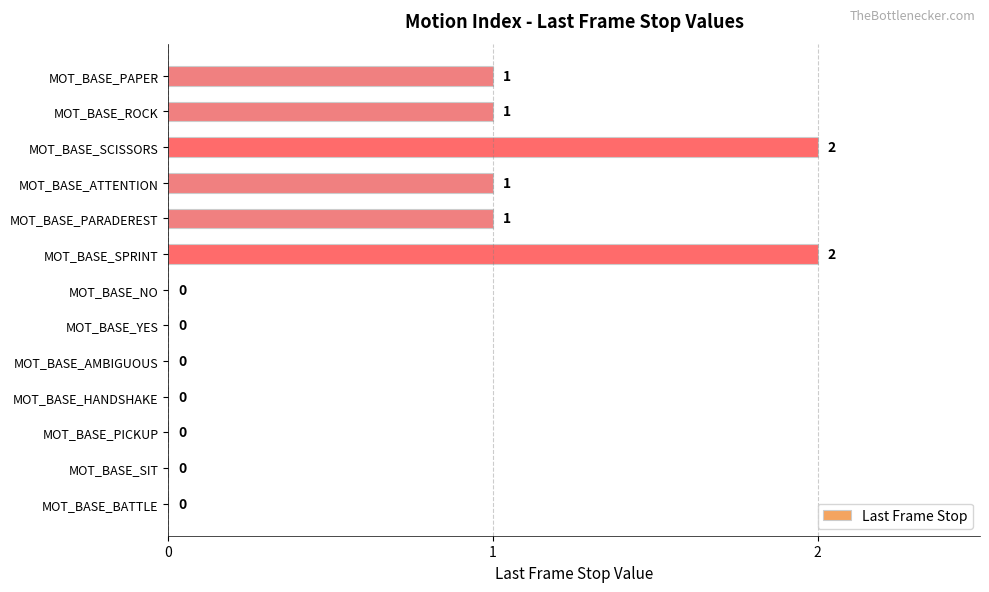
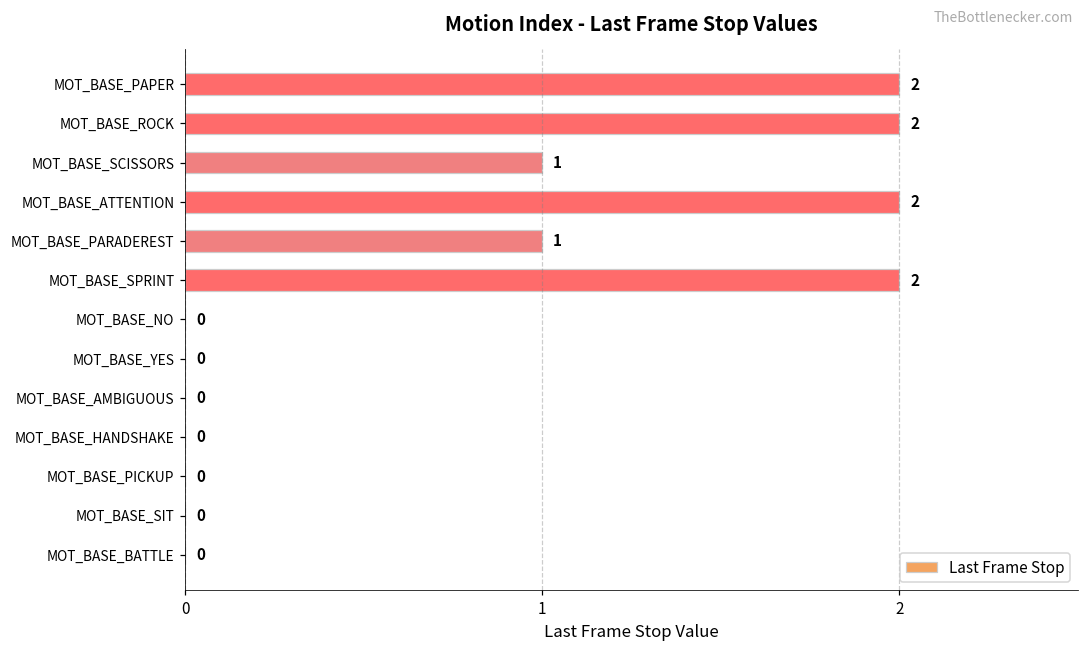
  {
-   "MOT_BASE_PAPER": 1,
-   "MOT_BASE_ROCK": 1,
-   "MOT_BASE_SCISSORS": 2,
-   "MOT_BASE_ATTENTION": 1,
+   "MOT_BASE_PAPER": 2,
+   "MOT_BASE_ROCK": 2,
+   "MOT_BASE_SCISSORS": 1,
+   "MOT_BASE_ATTENTION": 2,
    "MOT_BASE_PARADEREST": 1,
    "MOT_BASE_SPRINT": 2,
    "MOT_BASE_NO": 0,
    "MOT_BASE_YES": 0,
    "MOT_BASE_AMBIGUOUS": 0,
    "MOT_BASE_HANDSHAKE": 0,
    "MOT_BASE_PICKUP": 0,
    "MOT_BASE_SIT": 0,
    "MOT_BASE_BATTLE": 0
  }
